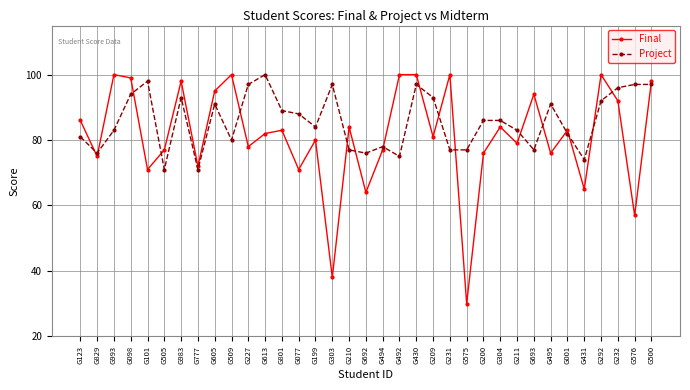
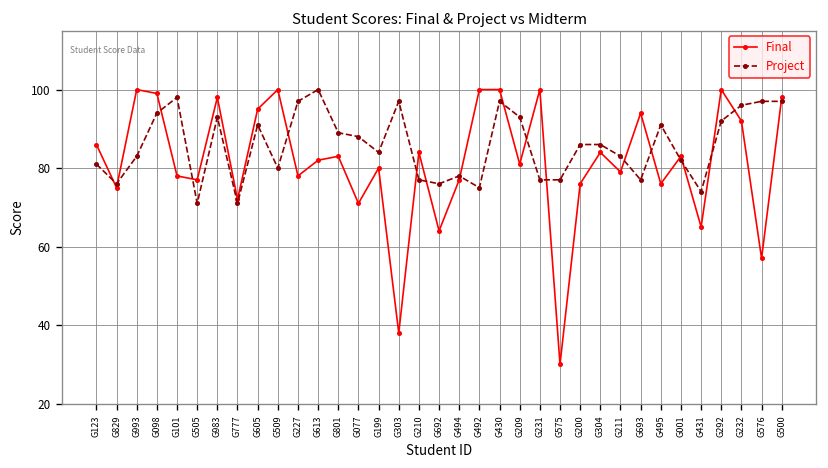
  {
    "Final": {
      "G123": 86,
      "G829": 75,
      "G993": 100,
      "G098": 99,
-     "G101": 71,
+     "G101": 78,
      "G505": 77,
      "G983": 98,
      "G777": 72,
      "G605": 95,
      "G509": 100,
      "G227": 78,
      "G613": 82,
      "G801": 83,
      "G077": 71,
      "G199": 80,
      "G303": 38,
      "G210": 84,
      "G692": 64,
      "G494": 77,
      "G492": 100,
      "G430": 100,
      "G209": 81,
      "G231": 100,
      "G575": 30,
      "G200": 76,
      "G304": 84,
      "G211": 79,
      "G693": 94,
      "G495": 76,
      "G001": 83,
      "G431": 65,
      "G292": 100,
      "G232": 92,
      "G576": 57,
      "G500": 98
    },
    "Project": {
      "G123": 81,
      "G829": 76,
      "G993": 83,
      "G098": 94,
      "G101": 98,
      "G505": 71,
      "G983": 93,
      "G777": 71,
      "G605": 91,
      "G509": 80,
      "G227": 97,
      "G613": 100,
      "G801": 89,
      "G077": 88,
      "G199": 84,
      "G303": 97,
      "G210": 77,
      "G692": 76,
      "G494": 78,
      "G492": 75,
      "G430": 97,
      "G209": 93,
      "G231": 77,
      "G575": 77,
      "G200": 86,
      "G304": 86,
      "G211": 83,
      "G693": 77,
      "G495": 91,
      "G001": 82,
      "G431": 74,
      "G292": 92,
      "G232": 96,
      "G576": 97,
      "G500": 97
    }
  }
